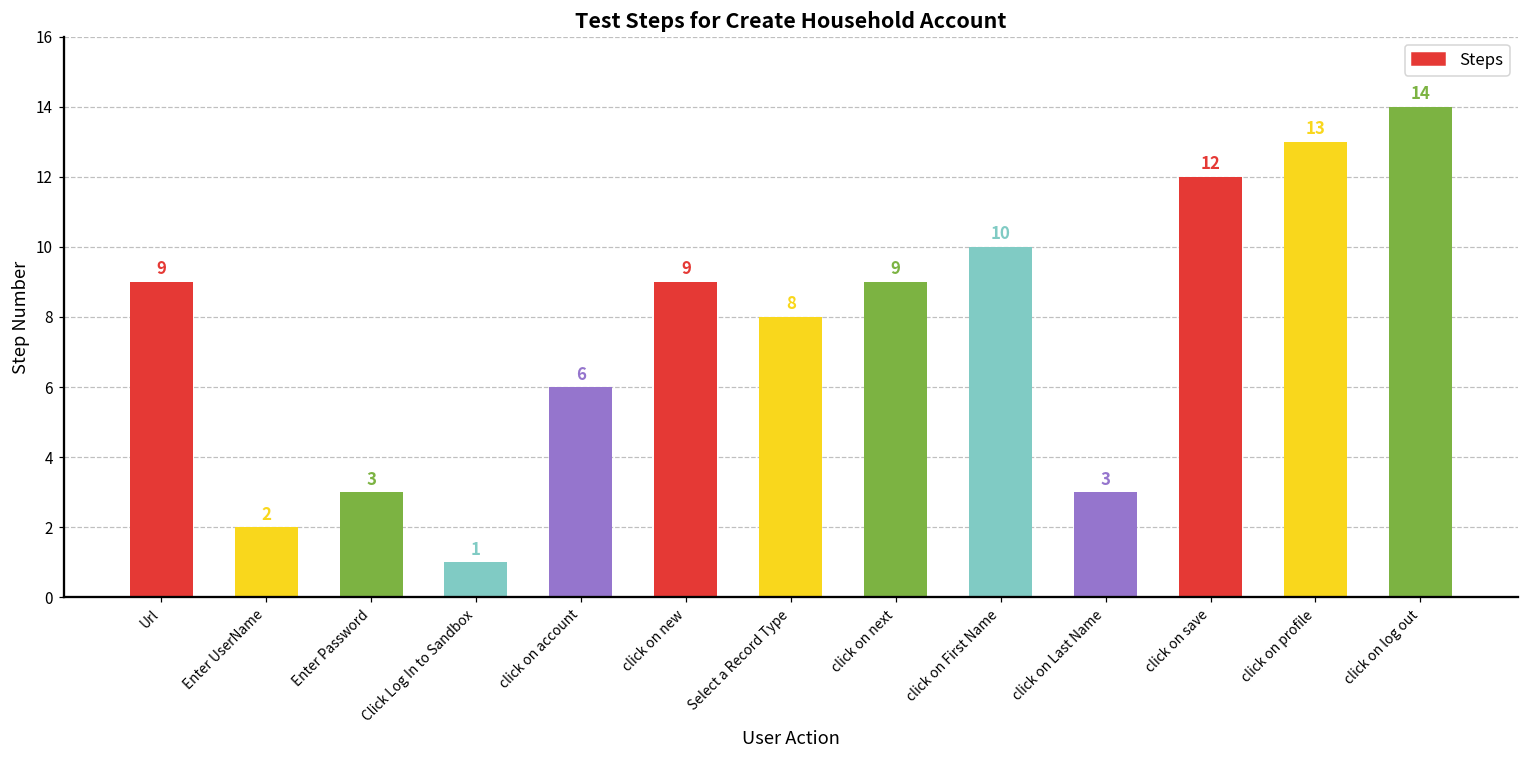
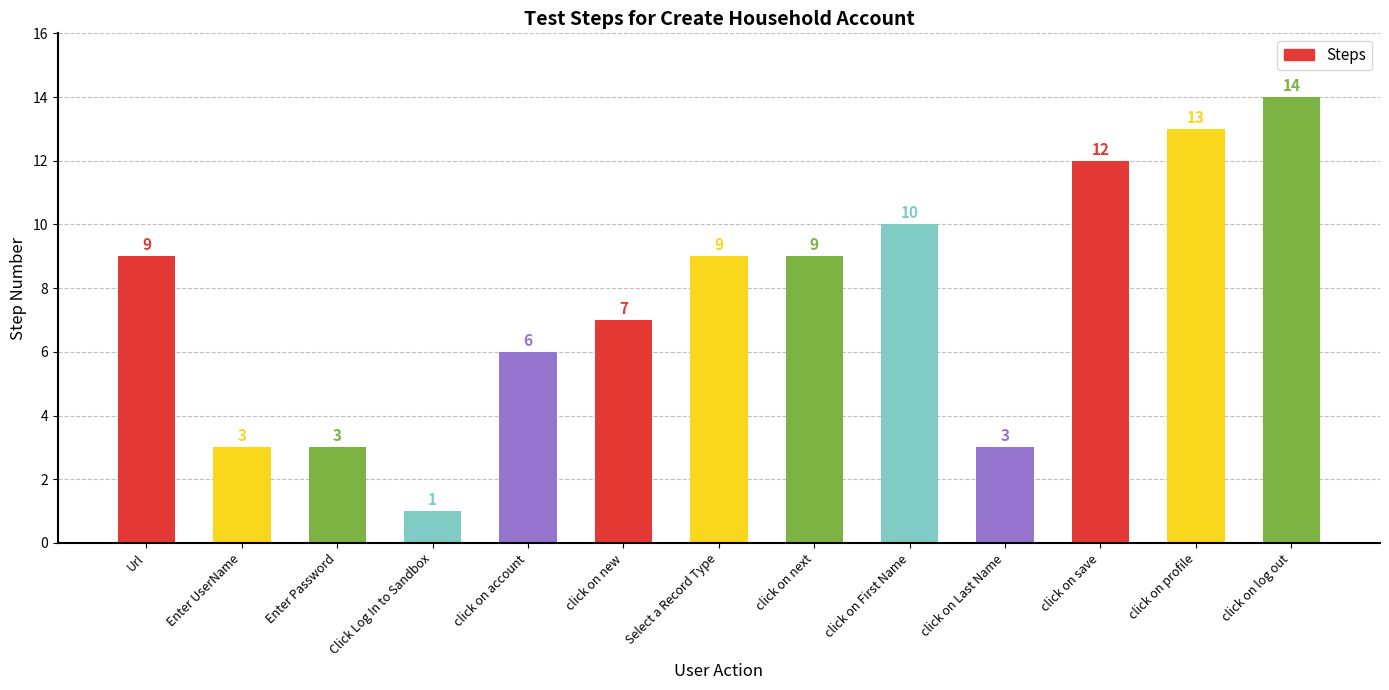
  {
    "Url": 9,
-   "Enter UserName": 2,
+   "Enter UserName": 3,
    "Enter Password": 3,
    "Click Log In to Sandbox": 1,
    "click on account": 6,
-   "click on new": 9,
-   "Select a Record Type": 8,
+   "click on new": 7,
+   "Select a Record Type": 9,
    "click on next": 9,
    "click on First Name": 10,
    "click on Last Name": 3,
    "click on save": 12,
    "click on profile": 13,
    "click on log out": 14
  }
